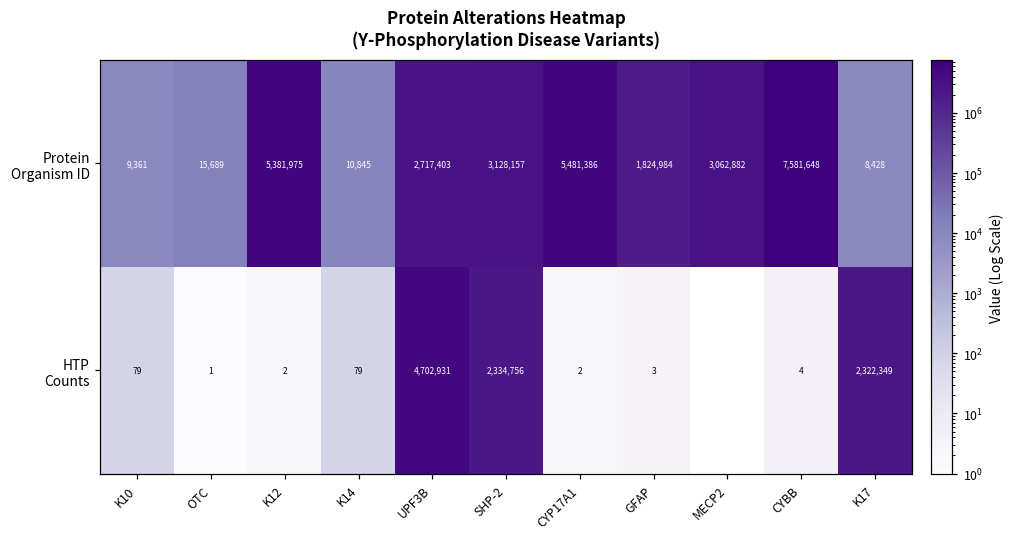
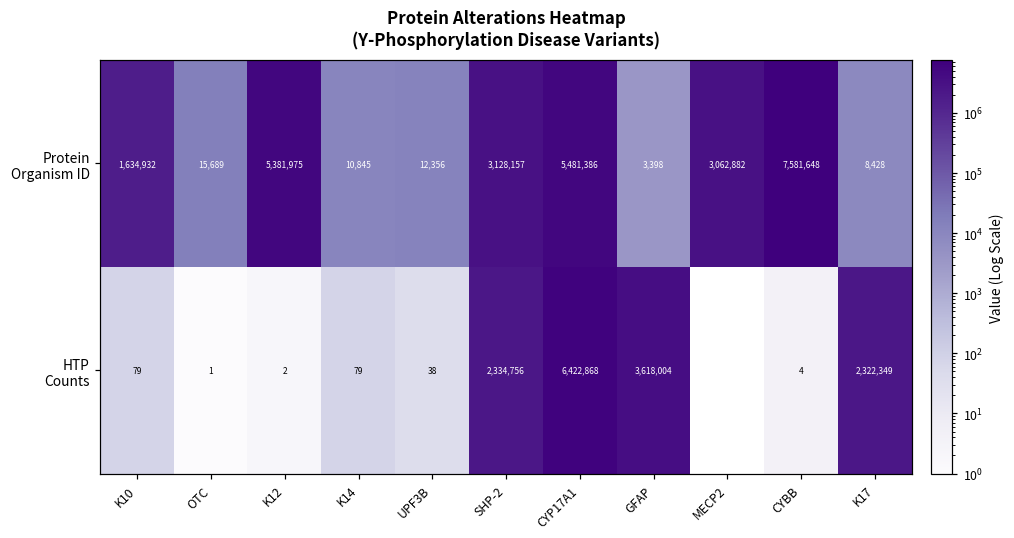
  {
    "Protein Organism ID": {
-     "K10": "9,361",
+     "K10": "1,634,932",
      "OTC": "15,689",
      "K12": "5,381,975",
      "K14": "10,845",
-     "UPF3B": "2,717,403",
+     "UPF3B": "12,356",
      "SHP-2": "3,128,157",
      "CYP17A1": "5,481,386",
-     "GFAP": "1,824,984",
+     "GFAP": "3,398",
      "MECP2": "3,062,882",
      "CYBB": "7,581,648",
      "K17": "8,428"
    },
    "HTP Counts": {
      "K10": "79",
      "OTC": "1",
      "K12": "2",
      "K14": "79",
-     "UPF3B": "4,702,931",
+     "UPF3B": "38",
      "SHP-2": "2,334,756",
-     "CYP17A1": "2",
-     "GFAP": "3",
+     "CYP17A1": "6,422,868",
+     "GFAP": "3,618,004",
      "CYBB": "4",
      "K17": "2,322,349"
    }
  }
